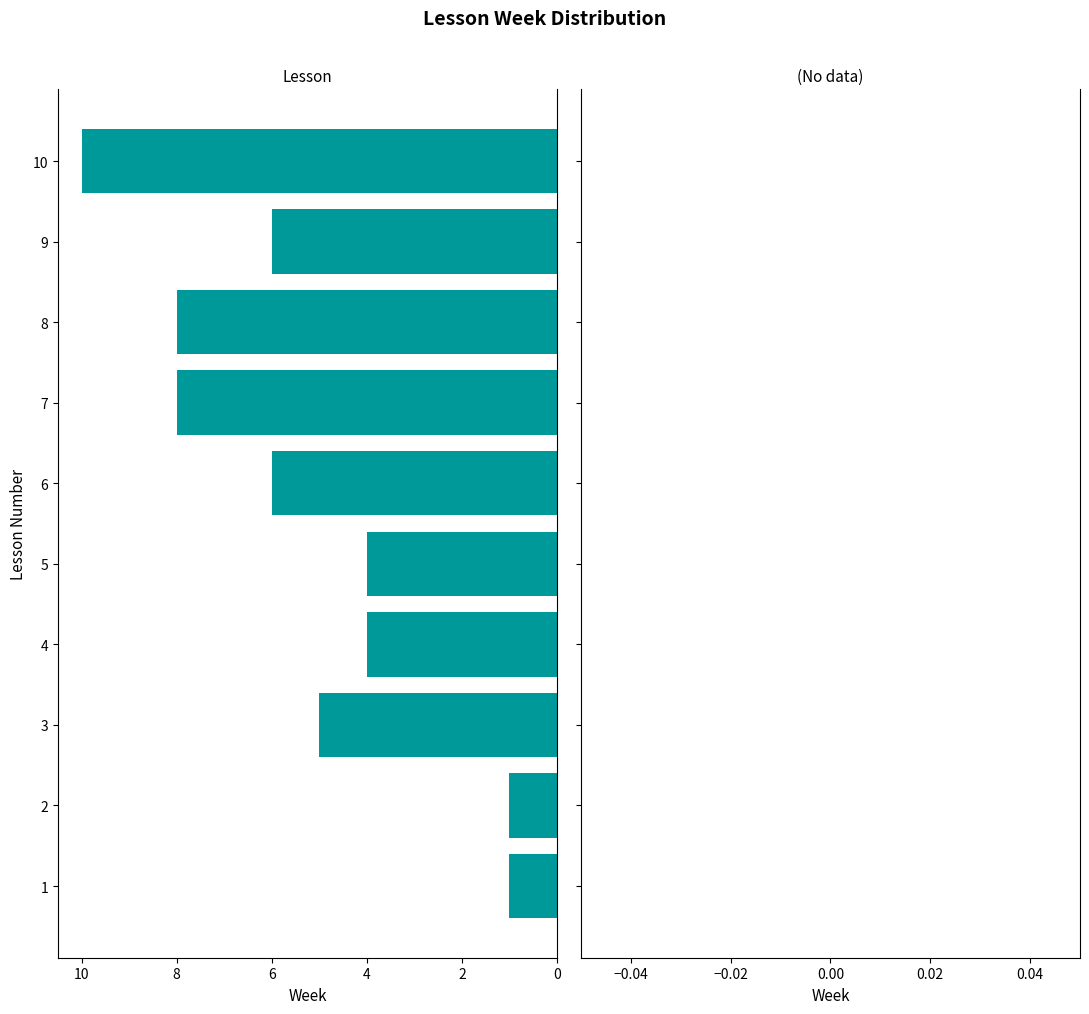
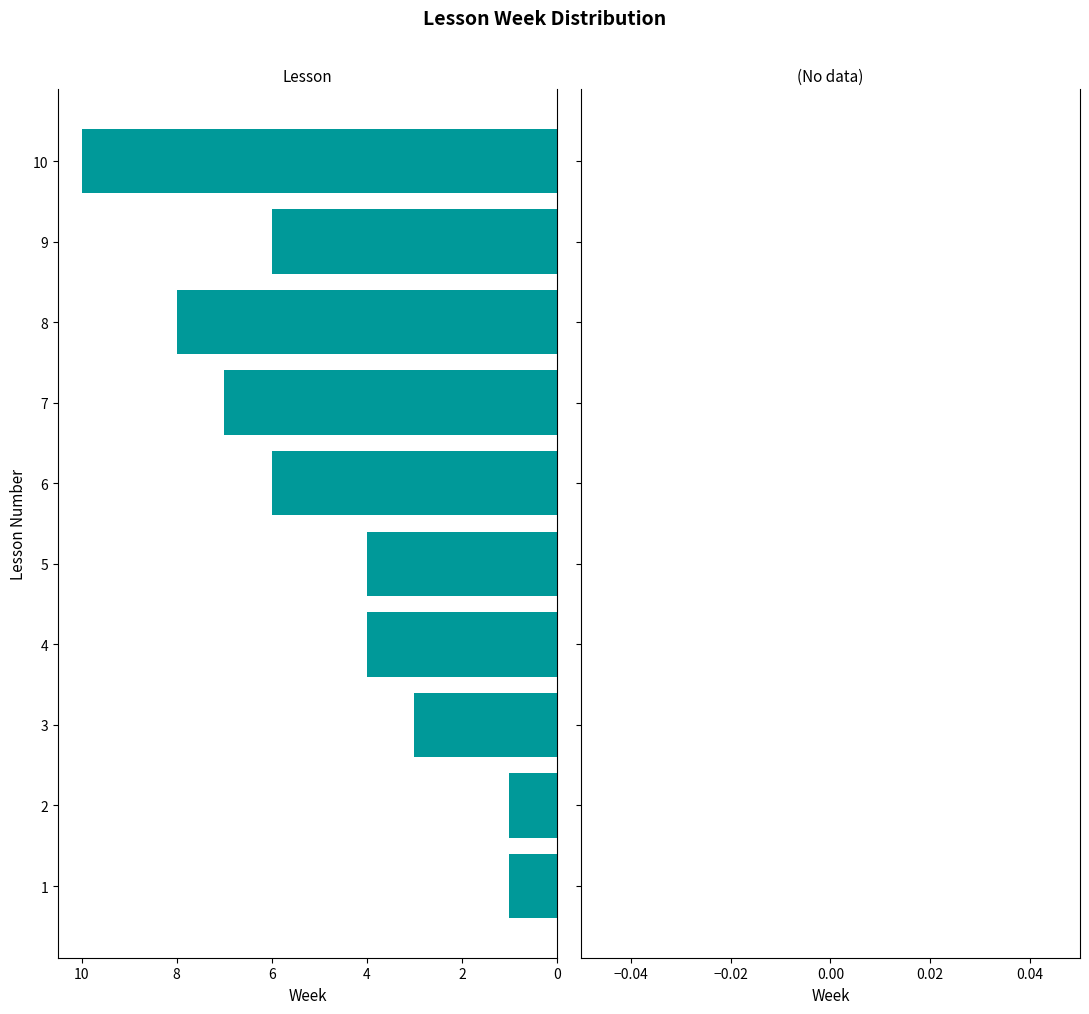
  {
    "Lesson": {
      "10": 10,
      "9": 6,
      "8": 8,
-     "7": 8,
+     "7": 7,
      "6": 6,
      "5": 4,
      "4": 4,
-     "3": 5,
+     "3": 3,
      "2": 1,
      "1": 1
    }
  }
